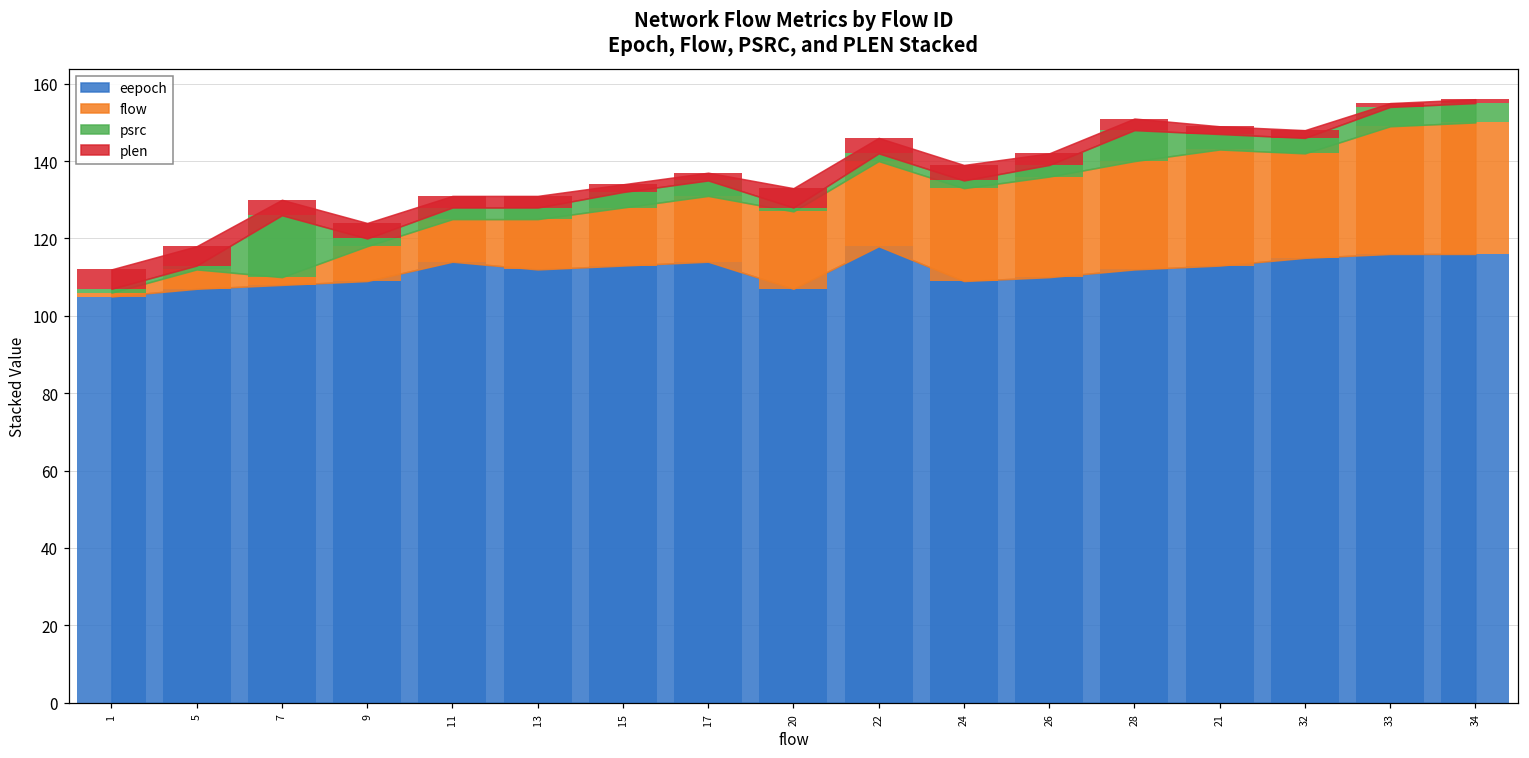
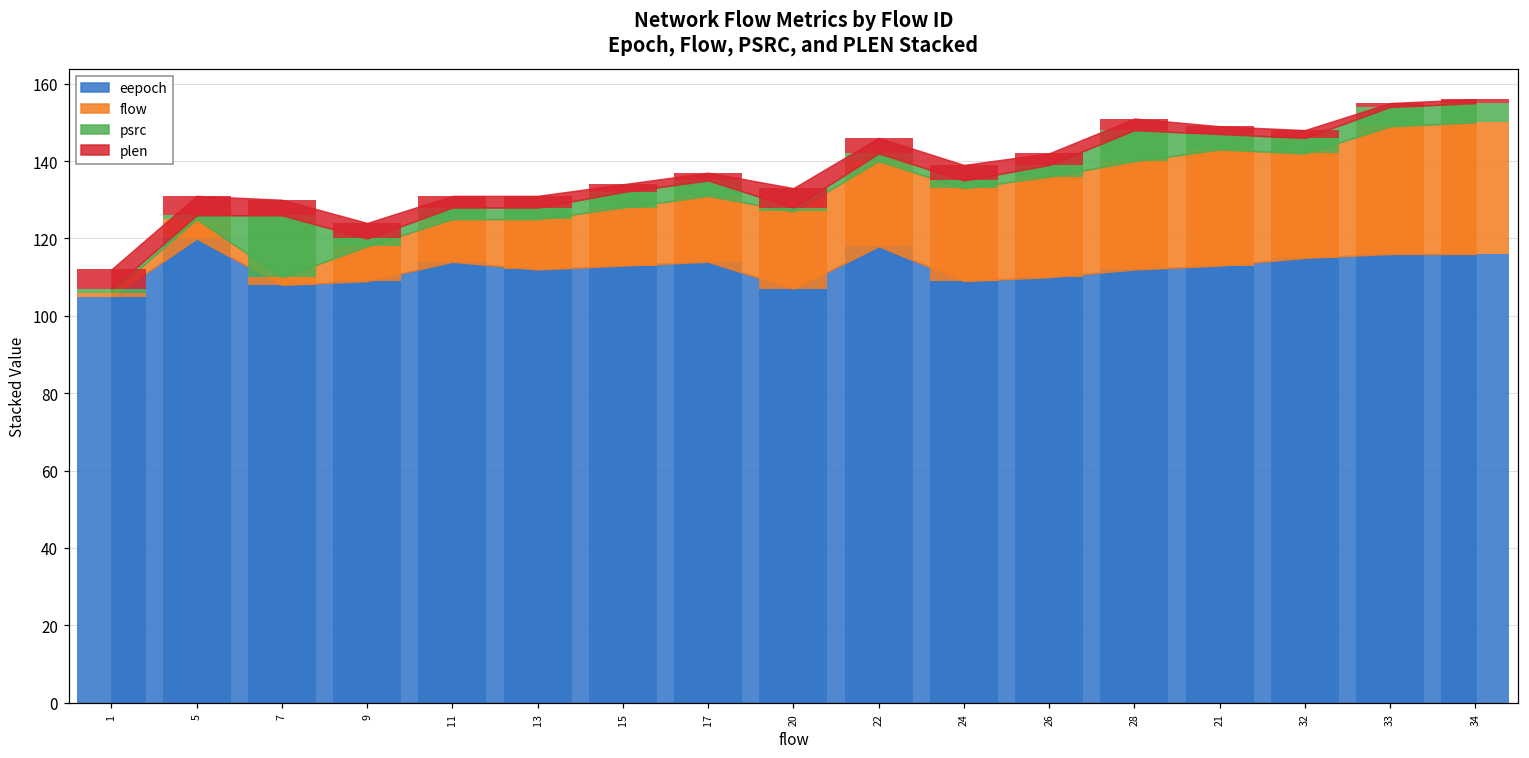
  {
    "eepoch": {
      "1": 105,
-     "5": 107,
+     "5": 120,
      "7": 108,
      "9": 109,
      "11": 114,
      "13": 112,
      "15": 113,
      "17": 114,
      "20": 107,
      "22": 118,
      "24": 109,
      "26": 110,
      "28": 112,
      "21": 113,
      "32": 115,
      "33": 116,
      "34": 116
    },
    "flow": {
      "1": 1,
      "5": 5,
      "7": 2,
      "9": 9,
      "11": 11,
      "13": 13,
      "15": 15,
      "17": 17,
      "20": 20,
      "22": 22,
      "24": 24,
      "26": 26,
      "28": 28,
      "21": 30,
      "32": 27,
      "33": 33,
      "34": 34
    },
    "psrc": {
      "1": 1,
      "5": 1,
      "7": 16,
      "9": 2,
      "11": 3,
      "13": 3,
      "15": 4,
      "17": 4,
      "20": 1,
      "22": 2,
      "24": 2,
      "26": 3,
      "28": 8,
      "21": 4,
      "32": 4,
      "33": 5,
      "34": 5
    },
    "plen": {
      "1": 5,
      "5": 5,
      "7": 4,
      "9": 4,
      "11": 3,
      "13": 3,
      "15": 2,
      "17": 2,
      "20": 5,
      "22": 4,
      "24": 4,
      "26": 3,
      "28": 3,
      "21": 2,
      "32": 2,
      "33": 1,
      "34": 1
    }
  }
